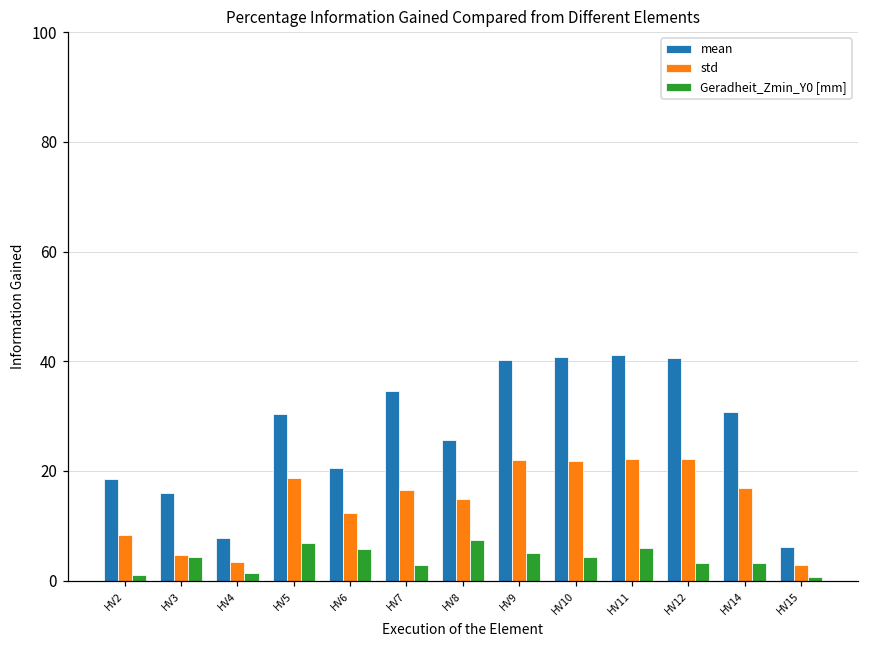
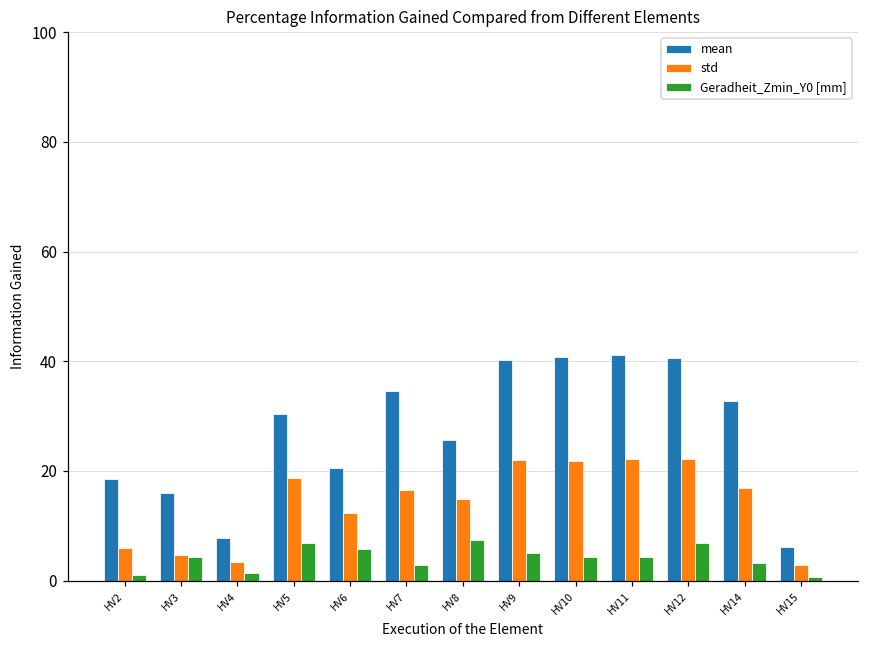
  {
    "mean": {
      "HV2": 19,
      "HV3": 16,
      "HV4": 8,
      "HV5": 30,
      "HV6": 20,
      "HV7": 35,
      "HV8": 26,
      "HV9": 40,
      "HV10": 41,
      "HV11": 41,
      "HV12": 41,
-     "HV14": 31,
+     "HV14": 33,
      "HV15": 6
    },
    "std": {
-     "HV2": 8,
+     "HV2": 6,
      "HV3": 5,
      "HV4": 3,
      "HV5": 19,
      "HV6": 12,
      "HV7": 17,
      "HV8": 15,
      "HV9": 22,
      "HV10": 22,
      "HV11": 22,
      "HV12": 22,
      "HV14": 17,
      "HV15": 3
    },
    "Geradheit_Zmin_Y0 [mm]": {
      "HV2": 1,
      "HV3": 4,
      "HV4": 1,
      "HV5": 7,
      "HV6": 6,
      "HV7": 3,
      "HV8": 7,
      "HV9": 5,
      "HV10": 4,
-     "HV11": 6,
-     "HV12": 3,
+     "HV11": 4,
+     "HV12": 7,
      "HV14": 3,
      "HV15": 1
    }
  }
